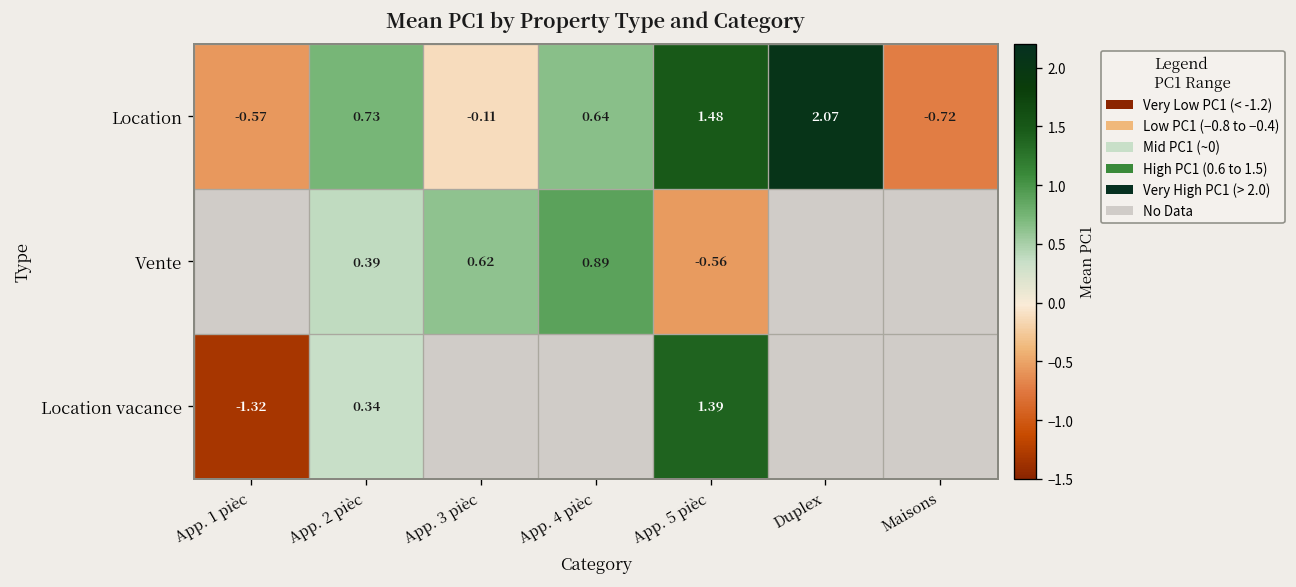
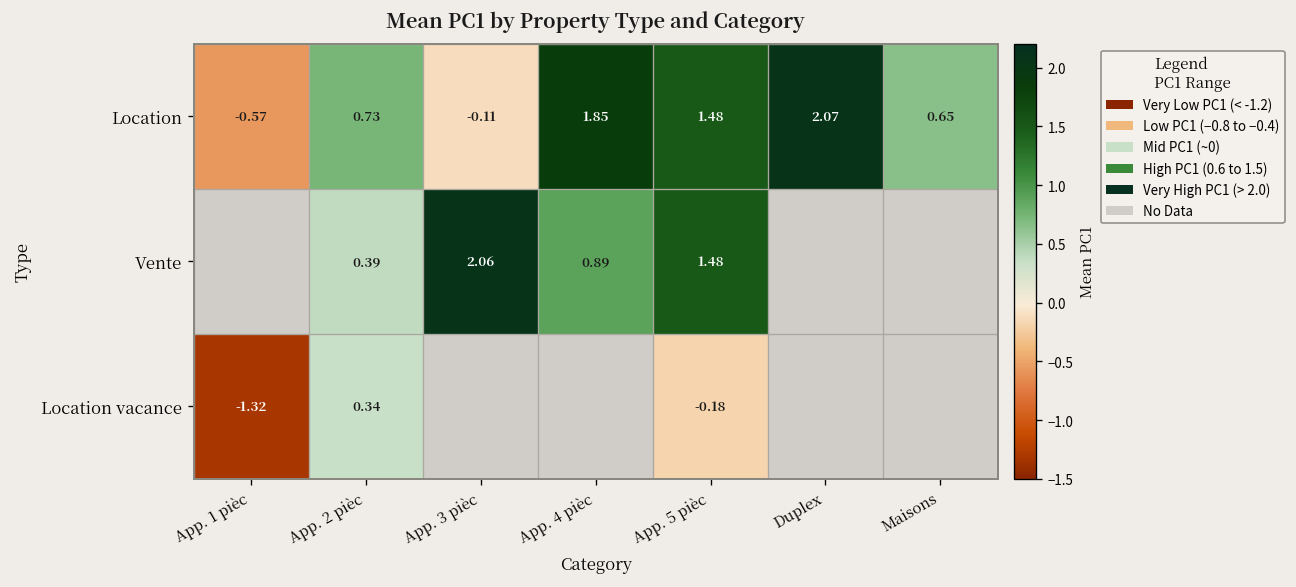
  {
    "Location": {
      "App. 1 pièc": -0.57,
      "App. 2 pièc": 0.73,
      "App. 3 pièc": -0.11,
-     "App. 4 pièc": 0.64,
+     "App. 4 pièc": 1.85,
      "App. 5 pièc": 1.48,
      "Duplex": 2.07,
-     "Maisons": -0.72
+     "Maisons": 0.65
    },
    "Vente": {
      "App. 2 pièc": 0.39,
-     "App. 3 pièc": 0.62,
+     "App. 3 pièc": 2.06,
      "App. 4 pièc": 0.89,
-     "App. 5 pièc": -0.56
+     "App. 5 pièc": 1.48
    },
    "Location vacance": {
      "App. 1 pièc": -1.32,
      "App. 2 pièc": 0.34,
-     "App. 5 pièc": 1.39
+     "App. 5 pièc": -0.18
    }
  }
